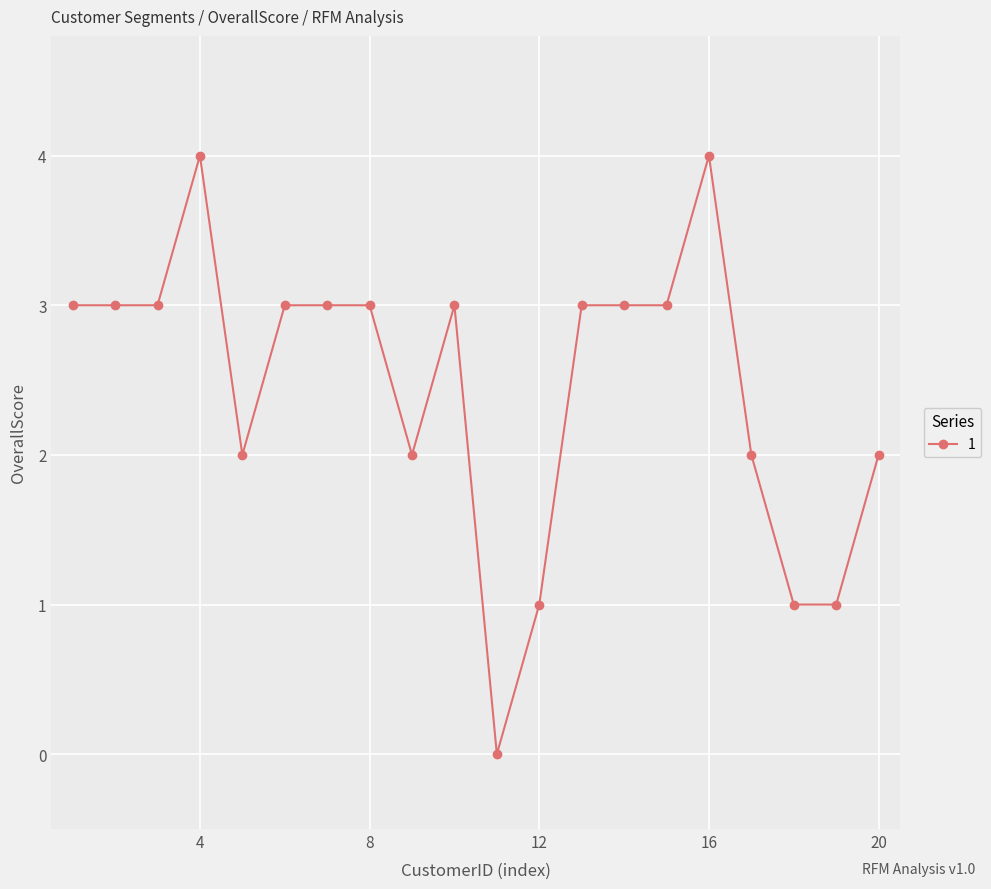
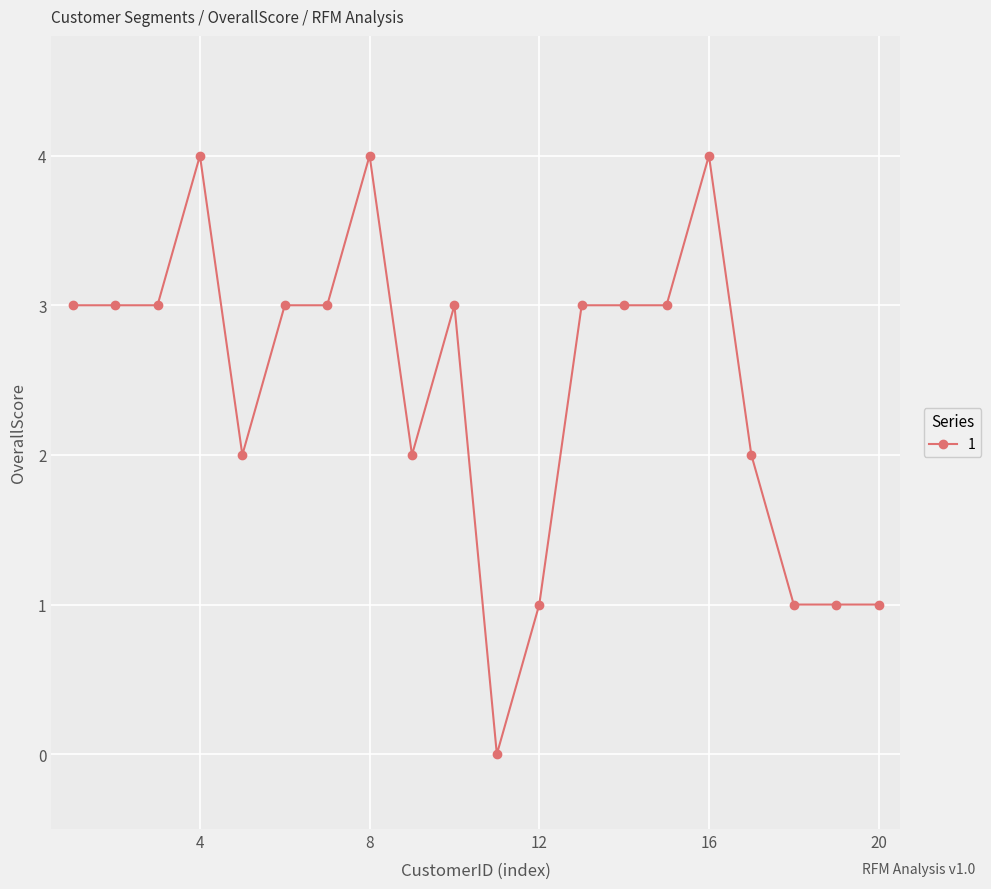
  {
    "4": 4,
-   "8": 3,
+   "8": 4,
    "12": 1,
    "16": 4,
-   "20": 2
+   "20": 1
  }
